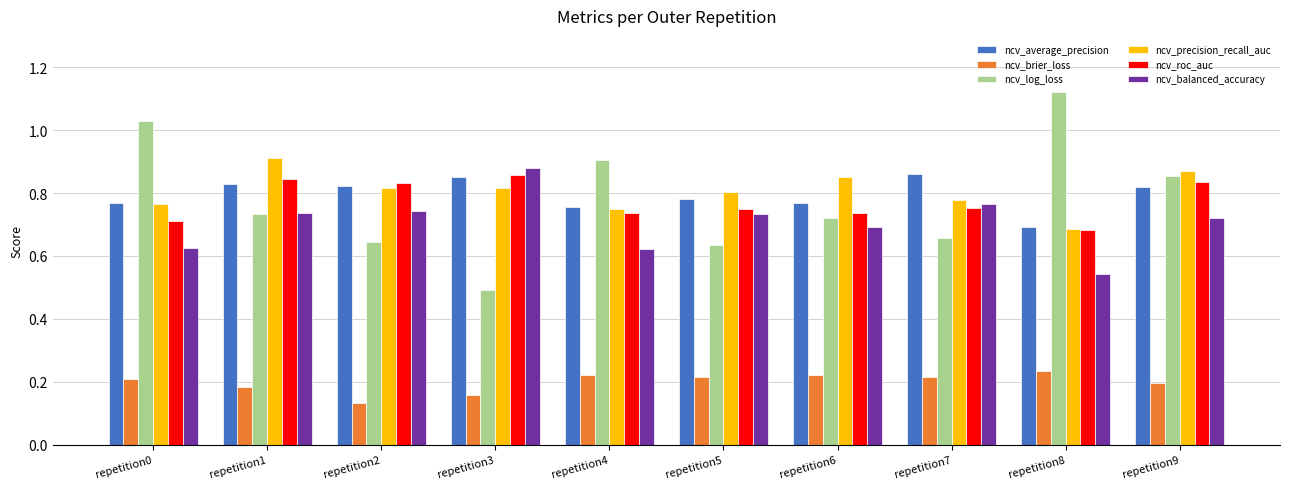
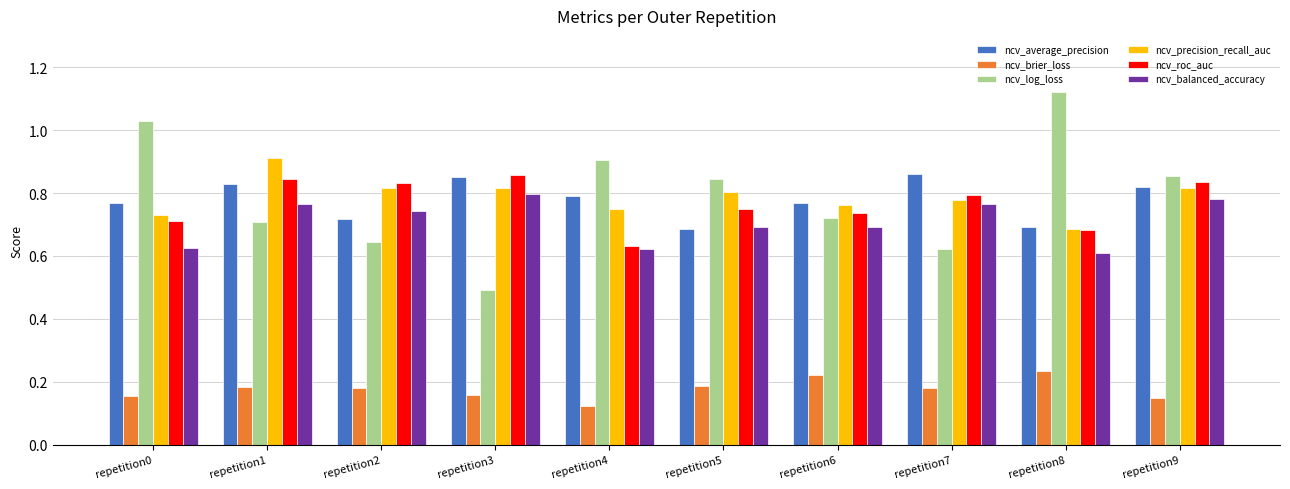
  {
    "ncv_average_precision": {
      "repetition0": 0.77,
      "repetition1": 0.83,
-     "repetition2": 0.82,
+     "repetition2": 0.72,
      "repetition3": 0.85,
-     "repetition4": 0.76,
-     "repetition5": 0.78,
+     "repetition4": 0.79,
+     "repetition5": 0.69,
      "repetition6": 0.77,
      "repetition7": 0.86,
      "repetition8": 0.69,
      "repetition9": 0.82
    },
    "ncv_brier_loss": {
-     "repetition0": 0.21,
+     "repetition0": 0.15,
      "repetition1": 0.18,
-     "repetition2": 0.13,
+     "repetition2": 0.18,
      "repetition3": 0.16,
-     "repetition4": 0.22,
-     "repetition5": 0.21,
+     "repetition4": 0.12,
+     "repetition5": 0.19,
      "repetition6": 0.22,
-     "repetition7": 0.21,
+     "repetition7": 0.18,
      "repetition8": 0.23,
-     "repetition9": 0.20
+     "repetition9": 0.15
    },
    "ncv_log_loss": {
      "repetition0": 1.03,
-     "repetition1": 0.74,
+     "repetition1": 0.71,
      "repetition2": 0.64,
      "repetition3": 0.49,
      "repetition4": 0.91,
-     "repetition5": 0.63,
+     "repetition5": 0.84,
      "repetition6": 0.72,
-     "repetition7": 0.66,
+     "repetition7": 0.62,
      "repetition8": 1.12,
      "repetition9": 0.85
    },
    "ncv_precision_recall_auc": {
-     "repetition0": 0.76,
+     "repetition0": 0.73,
      "repetition1": 0.91,
      "repetition2": 0.82,
      "repetition3": 0.82,
      "repetition4": 0.75,
      "repetition5": 0.80,
-     "repetition6": 0.85,
+     "repetition6": 0.76,
      "repetition7": 0.78,
      "repetition8": 0.69,
-     "repetition9": 0.87
+     "repetition9": 0.82
    },
    "ncv_roc_auc": {
      "repetition0": 0.71,
      "repetition1": 0.85,
      "repetition2": 0.83,
      "repetition3": 0.86,
-     "repetition4": 0.74,
+     "repetition4": 0.63,
      "repetition5": 0.75,
      "repetition6": 0.74,
-     "repetition7": 0.75,
+     "repetition7": 0.79,
      "repetition8": 0.68,
      "repetition9": 0.84
    },
    "ncv_balanced_accuracy": {
      "repetition0": 0.63,
-     "repetition1": 0.74,
+     "repetition1": 0.77,
      "repetition2": 0.74,
-     "repetition3": 0.88,
+     "repetition3": 0.80,
      "repetition4": 0.62,
-     "repetition5": 0.73,
+     "repetition5": 0.69,
      "repetition6": 0.69,
      "repetition7": 0.77,
-     "repetition8": 0.54,
-     "repetition9": 0.72
+     "repetition8": 0.61,
+     "repetition9": 0.78
    }
  }
